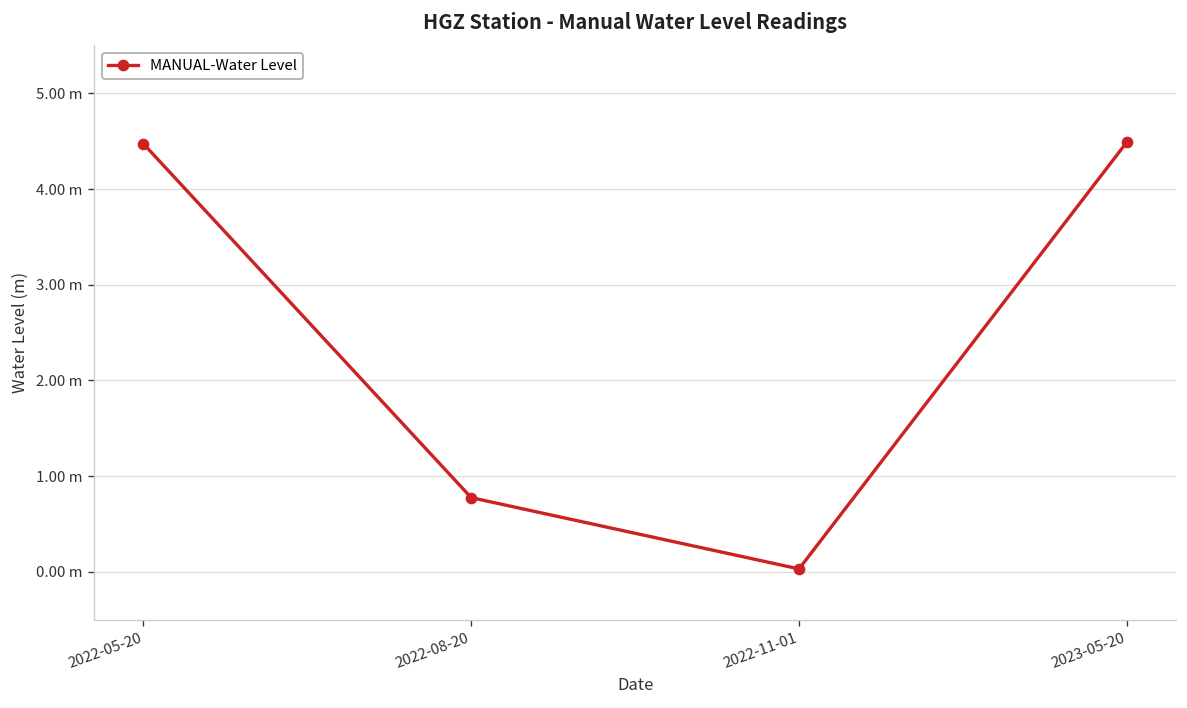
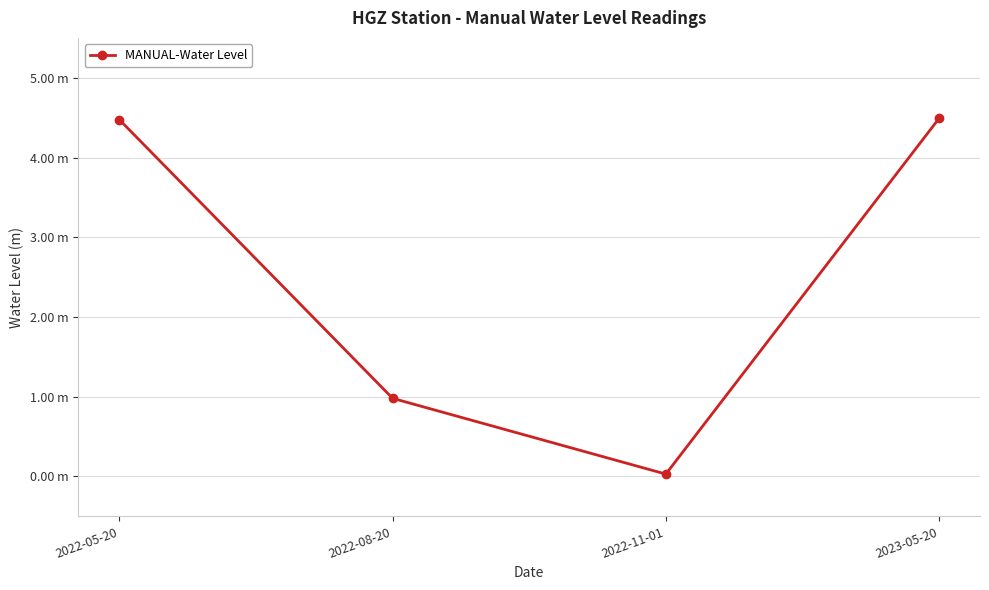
  {
    "2022-05-20": "4.5 m",
-   "2022-08-20": "0.8 m",
+   "2022-08-20": "1.0 m",
    "2022-11-01": "0.0 m",
    "2023-05-20": "4.5 m"
  }
